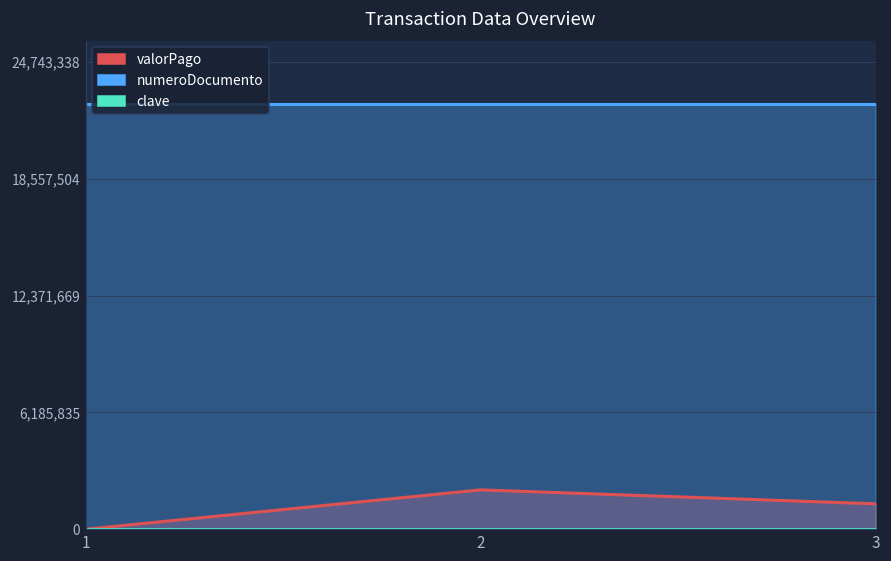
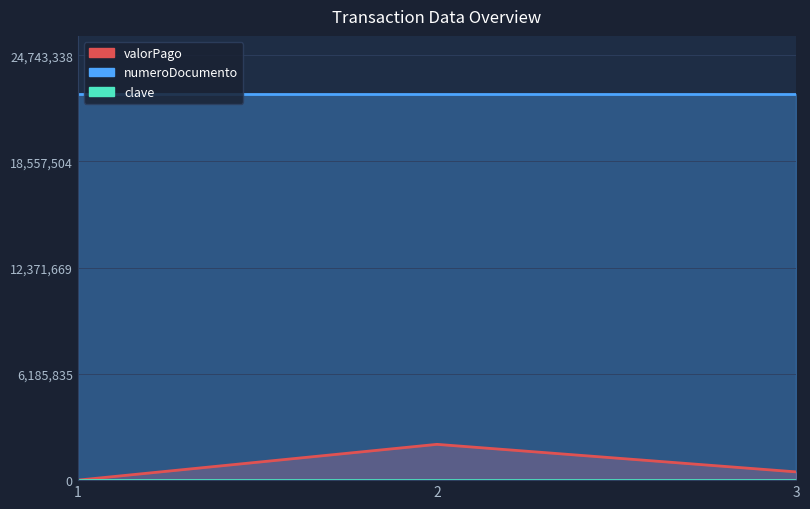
  {
    "valorPago": {
      "2": "2,100,000",
-     "3": "1,300,000"
+     "3": "500,000"
    },
    "numeroDocumento": {
      "1": "22,500,000",
      "2": "22,500,000",
      "3": "22,500,000"
    },
    "clave": {
      "2": "0",
      "3": "0"
    }
  }
